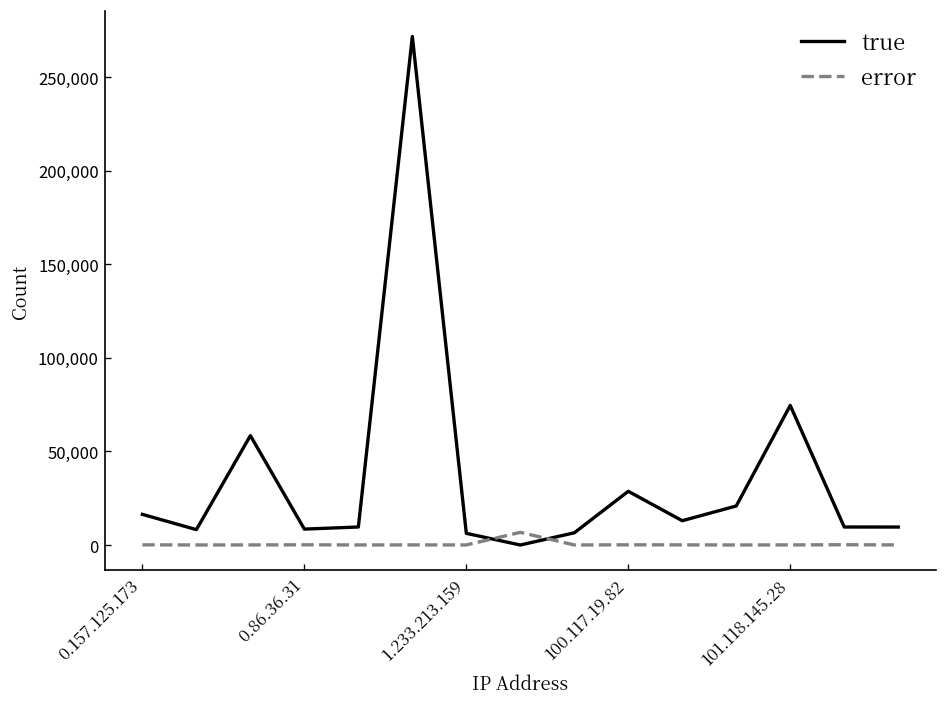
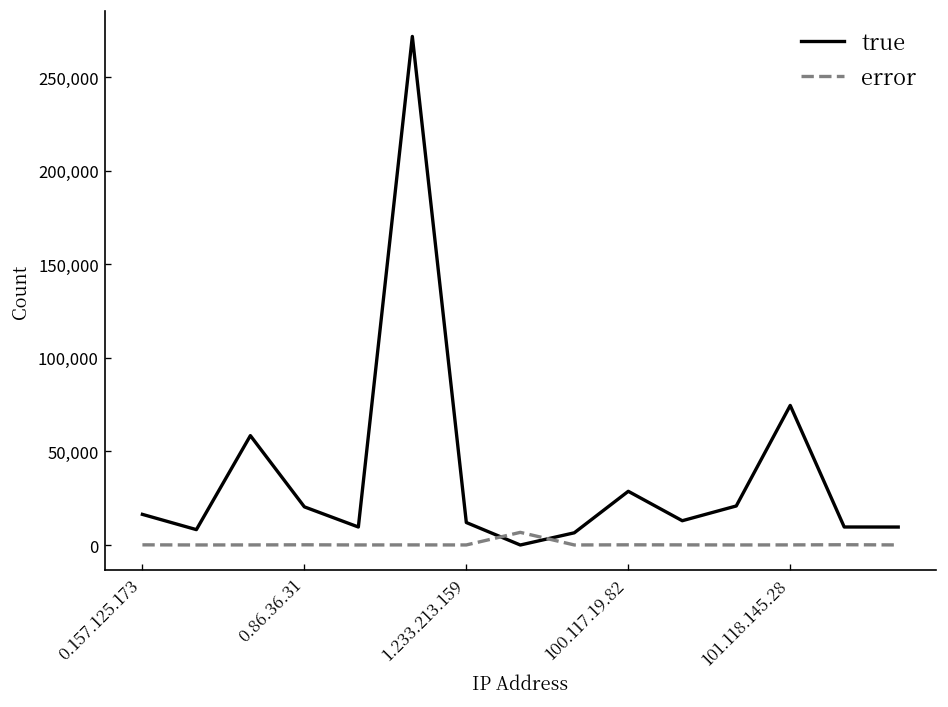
  {
    "true": {
      "0.157.125.173": "16,000",
-     "0.86.36.31": "9,000",
-     "1.233.213.159": "6,000",
+     "0.86.36.31": "20,000",
+     "1.233.213.159": "12,000",
      "100.117.19.82": "29,000",
      "101.118.145.28": "75,000"
    },
    "error": {
      "0.157.125.173": "0",
      "0.86.36.31": "0",
      "1.233.213.159": "0",
      "100.117.19.82": "0",
      "101.118.145.28": "0"
    }
  }
